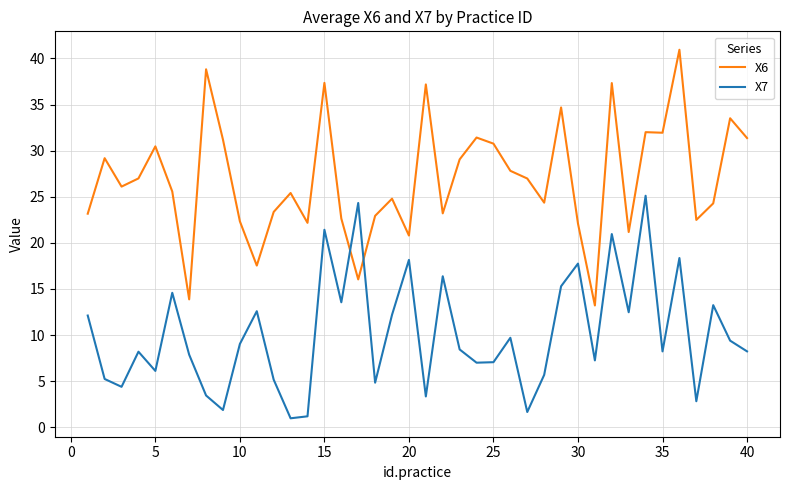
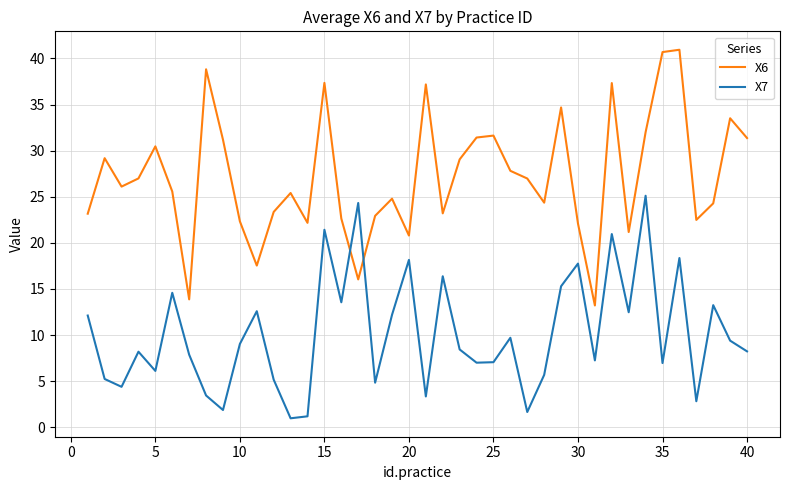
  {
    "X6": {
      "5": 30,
      "10": 22,
      "15": 37,
      "20": 21,
-     "25": 31,
+     "25": 32,
      "30": 22,
-     "35": 32,
+     "35": 41,
      "40": 31
    },
    "X7": {
      "5": 6,
      "10": 9,
      "15": 21,
      "20": 18,
      "25": 7,
      "30": 18,
-     "35": 8,
+     "35": 7,
      "40": 8
    }
  }
